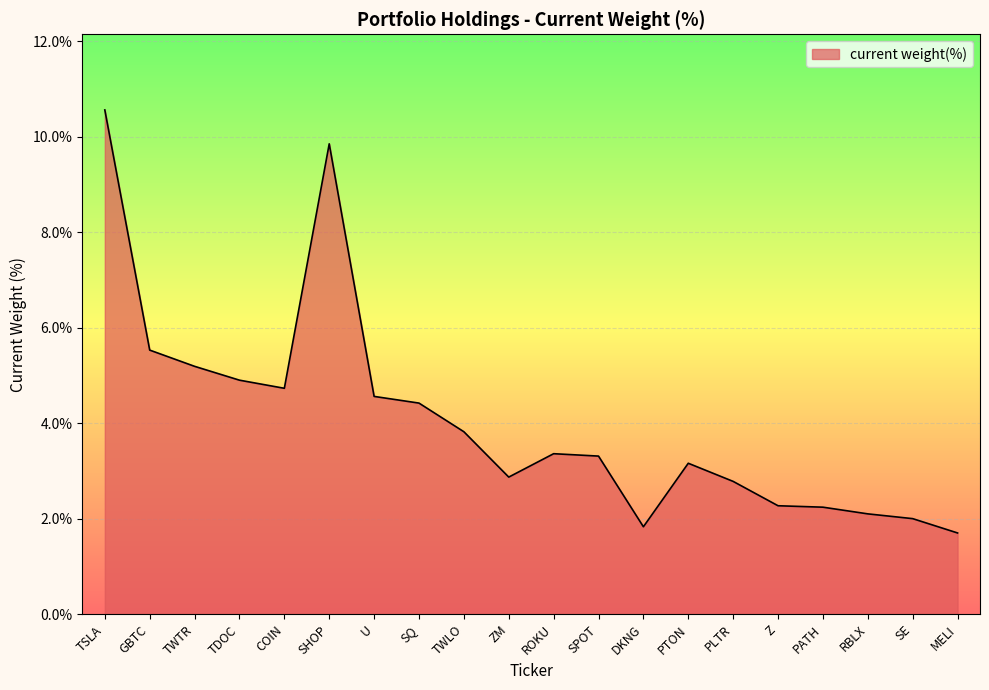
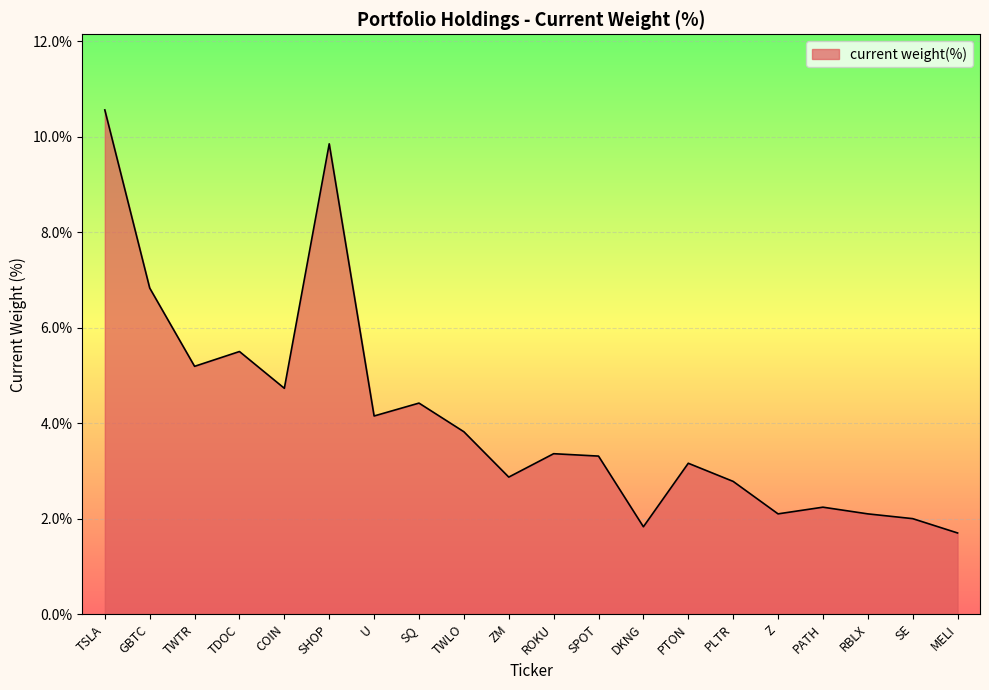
  {
    "TSLA": "10.6%",
-   "GBTC": "5.5%",
+   "GBTC": "6.8%",
    "TWTR": "5.2%",
-   "TDOC": "4.9%",
+   "TDOC": "5.5%",
    "COIN": "4.7%",
    "SHOP": "9.9%",
-   "U": "4.6%",
+   "U": "4.2%",
    "SQ": "4.4%",
    "TWLO": "3.8%",
    "ZM": "2.9%",
    "ROKU": "3.4%",
    "SPOT": "3.3%",
    "DKNG": "1.8%",
    "PTON": "3.2%",
    "PLTR": "2.8%",
-   "Z": "2.3%",
+   "Z": "2.1%",
    "PATH": "2.2%",
    "RBLX": "2.1%",
    "SE": "2.0%",
    "MELI": "1.7%"
  }
